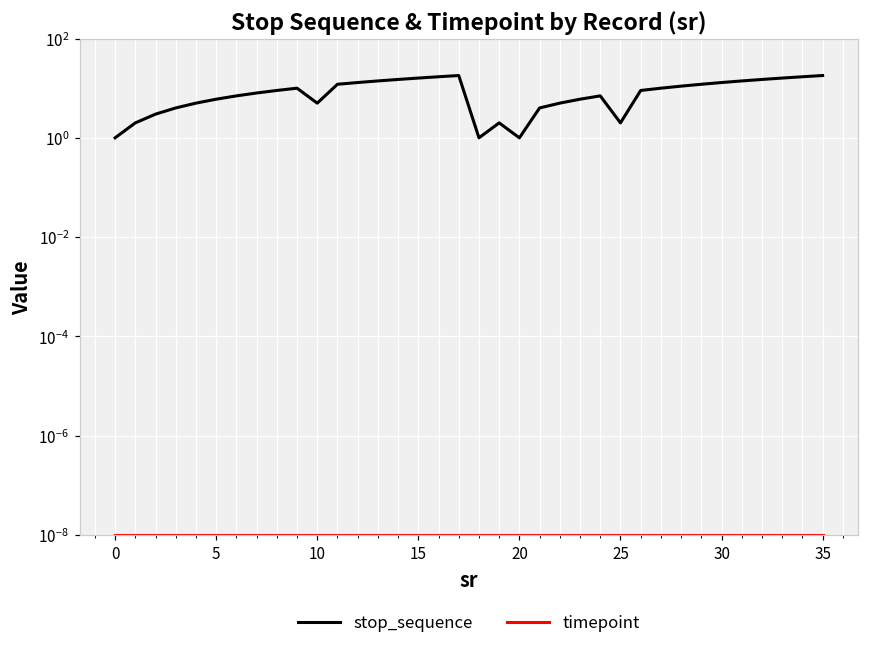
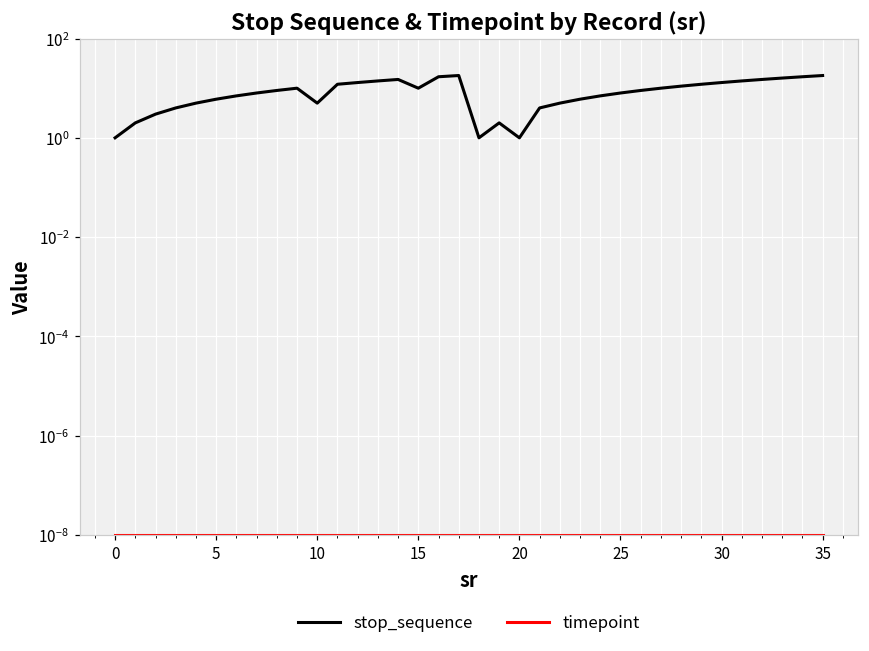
  {
    "stop_sequence": {
      "0": 1,
      "5": 6,
      "10": 5,
-     "15": 16,
+     "15": 10,
      "20": 1,
-     "25": 2,
+     "25": 8,
      "30": 13,
      "35": 18
    },
    "timepoint": {
      "0": 0.000000010,
      "5": 0.000000010,
      "10": 0.000000010,
      "15": 0.000000010,
      "20": 0.000000010,
      "25": 0.000000010,
      "30": 0.000000010,
      "35": 0.000000010
    }
  }
